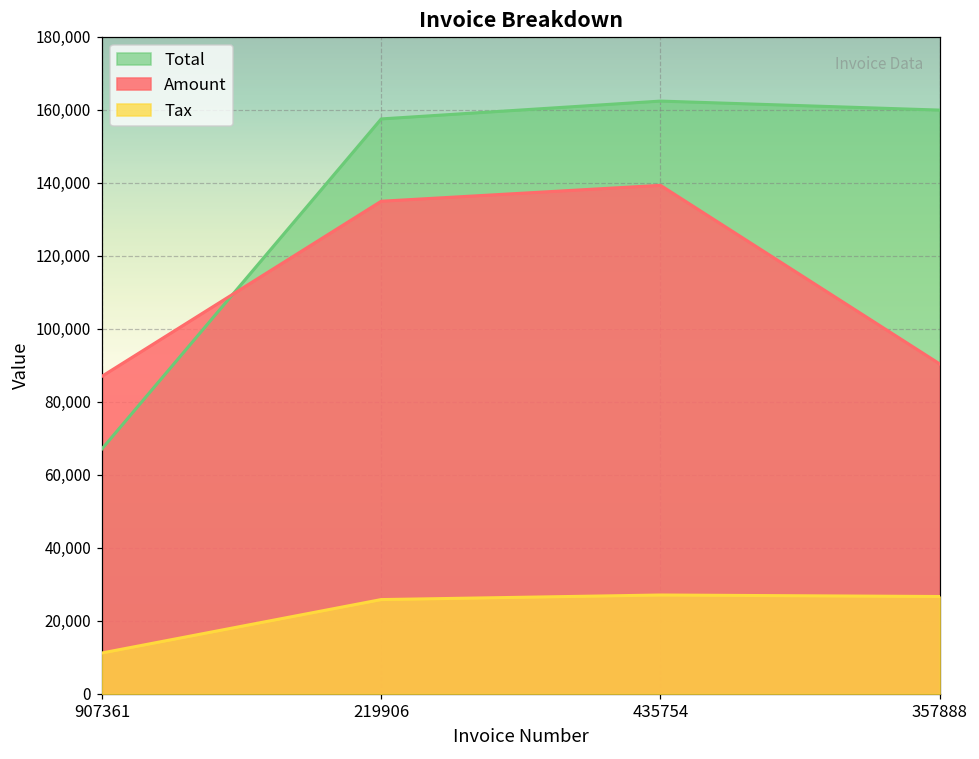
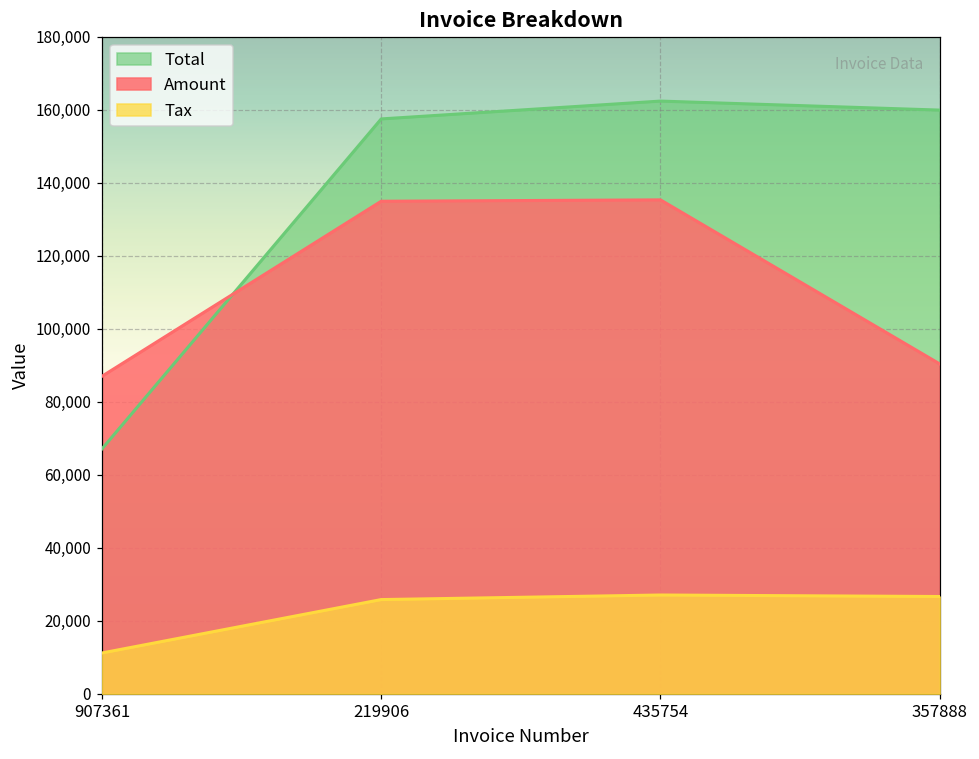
  {
    "Total": {
      "907361": "67,000",
      "219906": "157,000",
      "435754": "162,000",
      "357888": "160,000"
    },
    "Amount": {
      "907361": "87,000",
      "219906": "135,000",
-     "435754": "139,000",
+     "435754": "135,000",
      "357888": "90,000"
    },
    "Tax": {
      "907361": "11,000",
      "219906": "26,000",
      "435754": "27,000",
      "357888": "27,000"
    }
  }
